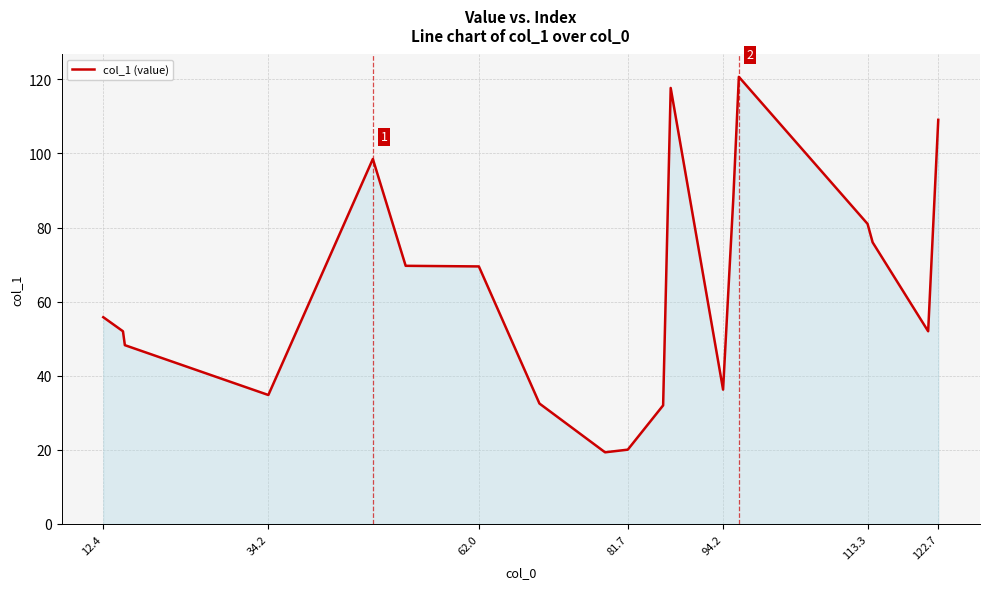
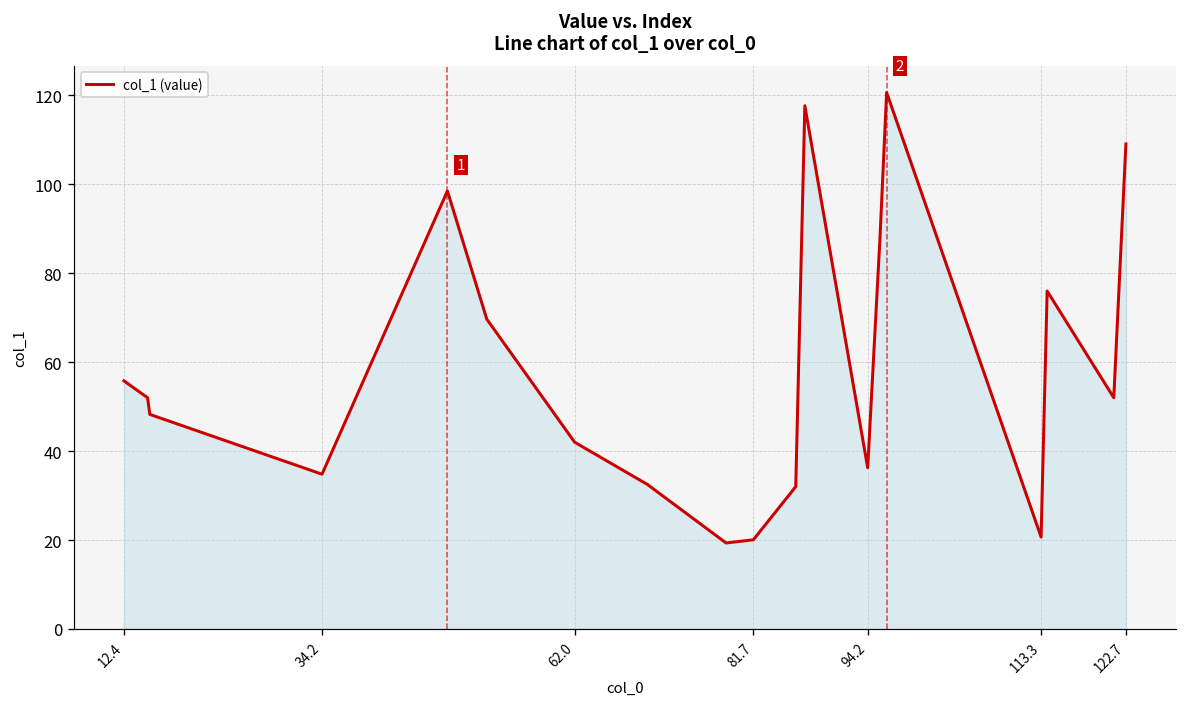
  {
    "12.4": 56,
    "34.2": 35,
-   "62.0": 70,
+   "62.0": 42,
    "81.7": 20,
    "94.2": 36,
-   "113.3": 81,
+   "113.3": 21,
    "122.7": 109
  }
